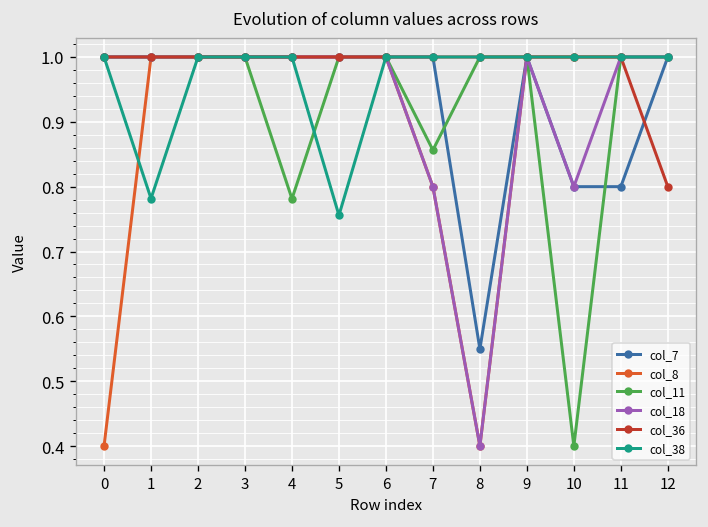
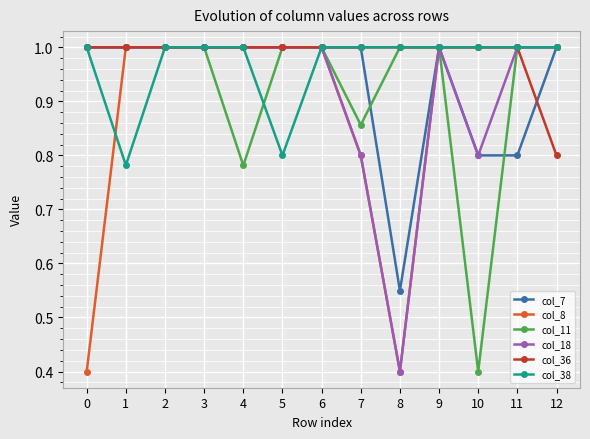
  {
    "col_7": {
      "8": 0.55,
      "11": 0.80
    },
    "col_11": {
      "4": 0.78,
      "7": 0.86,
      "10": 0.40
    },
    "col_38": {
      "1": 0.78,
-     "5": 0.76
+     "5": 0.80
    }
  }
